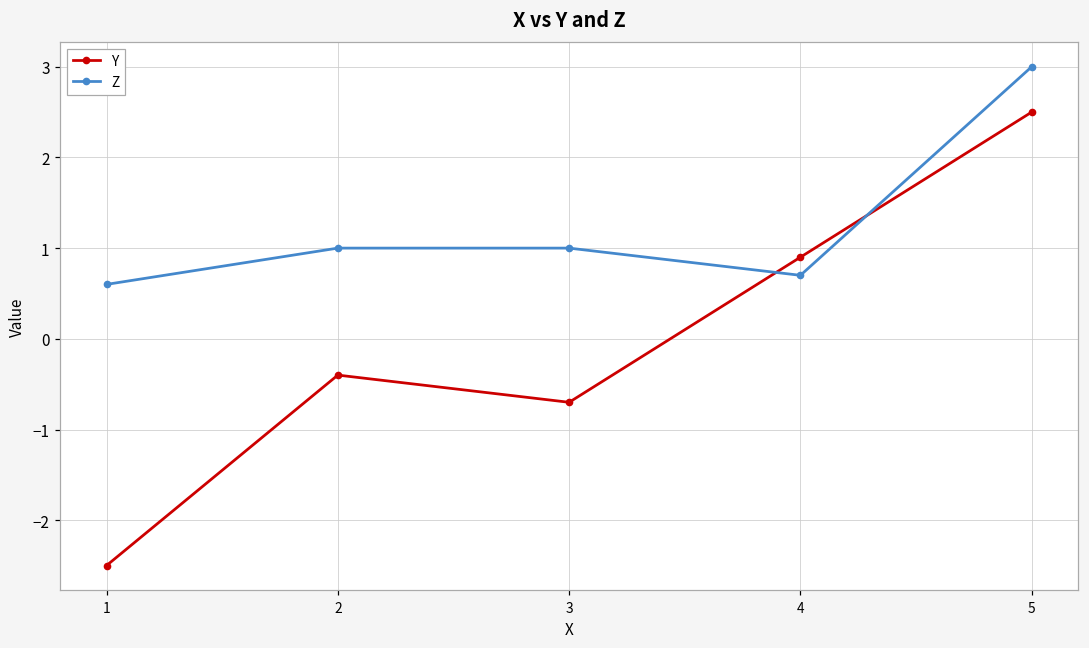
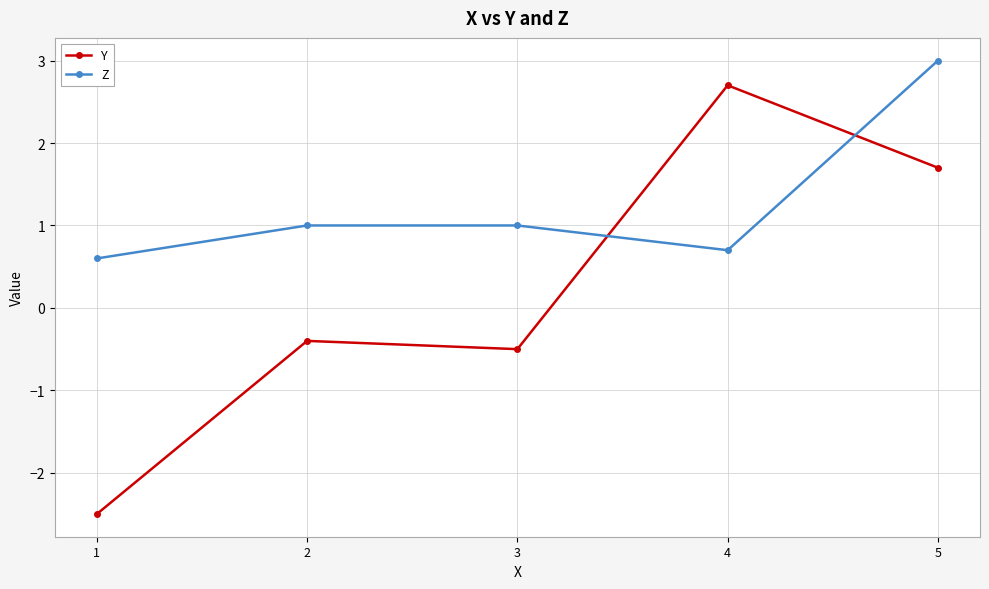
  {
    "Y": {
      "1": -2.5,
      "2": -0.4,
-     "3": -0.7,
-     "4": 0.9,
-     "5": 2.5
+     "3": -0.5,
+     "4": 2.7,
+     "5": 1.7
    },
    "Z": {
      "1": 0.6,
      "2": 1.0,
      "3": 1.0,
      "4": 0.7,
      "5": 3.0
    }
  }
